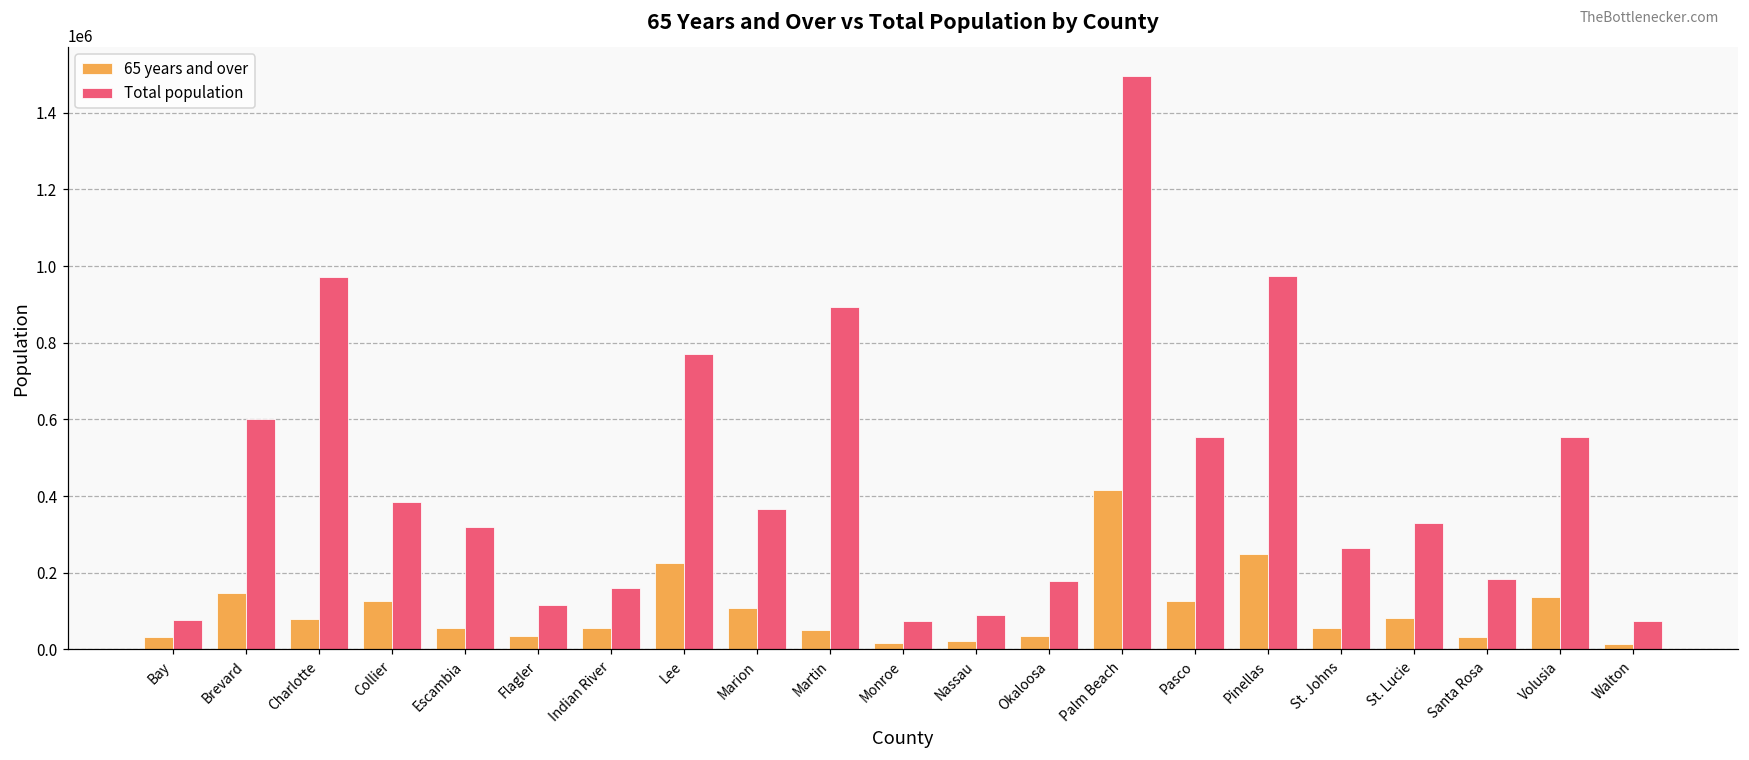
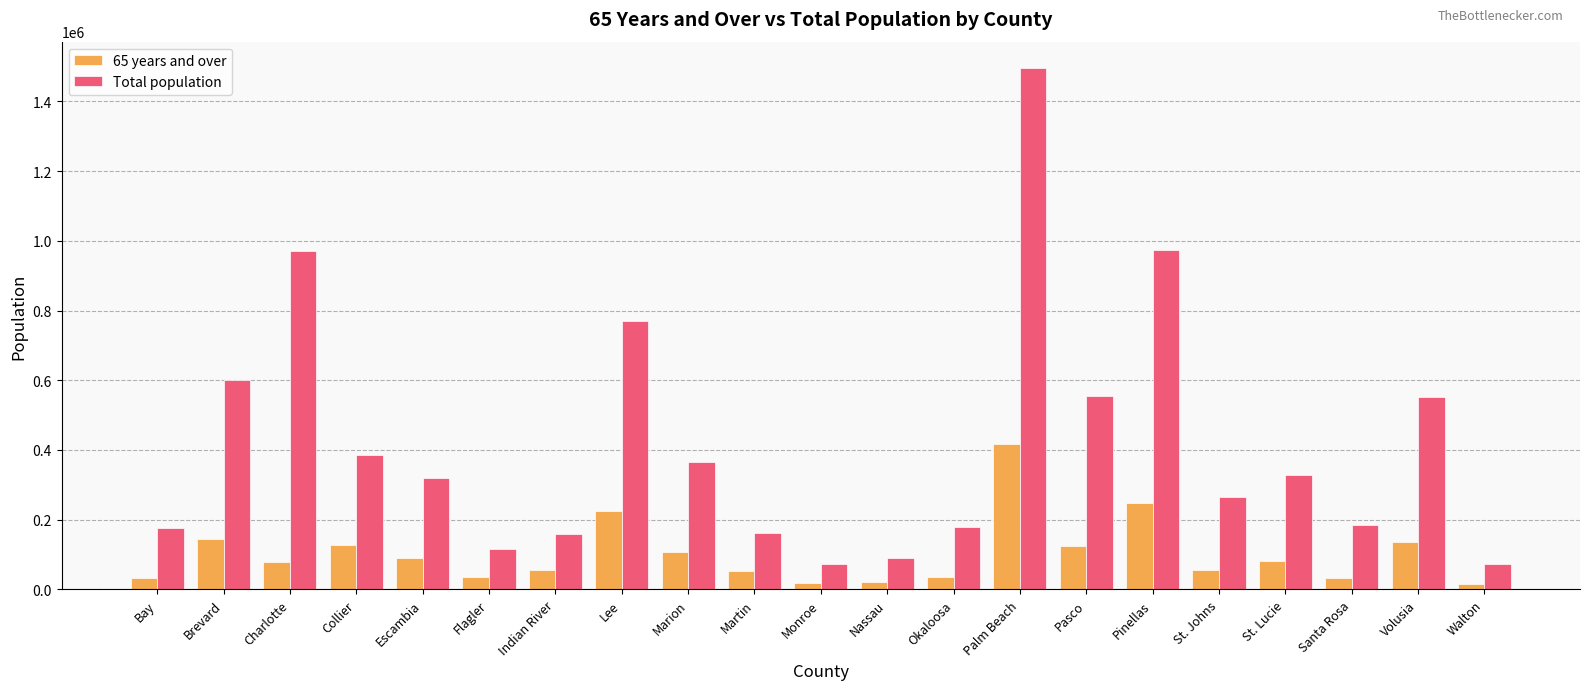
  {
    "65 years and over": {
      "Bay": 30000,
      "Brevard": 150000,
      "Charlotte": 80000,
      "Collier": 130000,
-     "Escambia": 50000,
+     "Escambia": 90000,
      "Flagler": 40000,
      "Indian River": 50000,
      "Lee": 220000,
      "Marion": 110000,
      "Martin": 50000,
      "Monroe": 20000,
      "Nassau": 20000,
      "Okaloosa": 30000,
      "Palm Beach": 420000,
      "Pasco": 130000,
      "Pinellas": 250000,
      "St. Johns": 60000,
      "St. Lucie": 80000,
      "Santa Rosa": 30000,
      "Volusia": 140000,
      "Walton": 10000
    },
    "Total population": {
-     "Bay": 80000,
+     "Bay": 170000,
      "Brevard": 600000,
      "Charlotte": 970000,
      "Collier": 380000,
      "Escambia": 320000,
      "Flagler": 120000,
      "Indian River": 160000,
      "Lee": 770000,
      "Marion": 370000,
-     "Martin": 890000,
+     "Martin": 160000,
      "Monroe": 70000,
      "Nassau": 90000,
      "Okaloosa": 180000,
      "Palm Beach": 1500000,
      "Pasco": 550000,
      "Pinellas": 970000,
      "St. Johns": 260000,
      "St. Lucie": 330000,
      "Santa Rosa": 180000,
      "Volusia": 550000,
      "Walton": 70000
    }
  }
